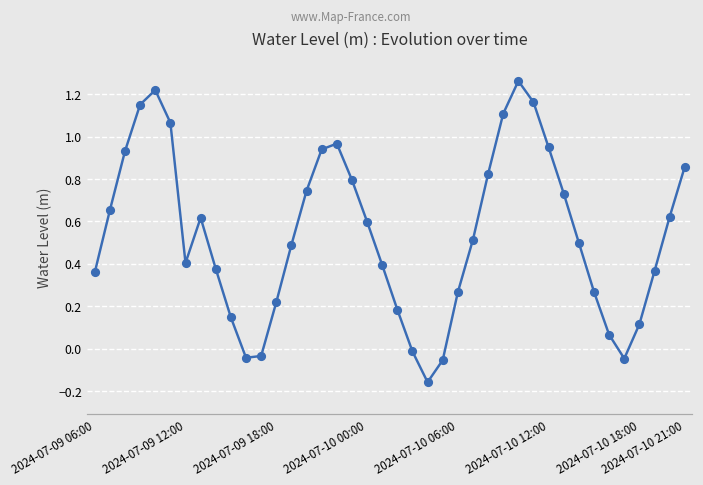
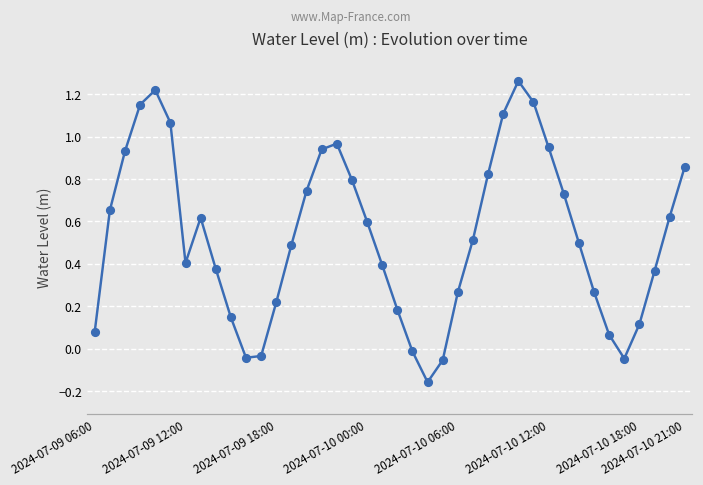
  {
-   "2024-07-09 06:00": 0.36,
+   "2024-07-09 06:00": 0.08,
    "2024-07-09 12:00": 0.40,
    "2024-07-09 18:00": 0.22,
    "2024-07-10 00:00": 0.60,
    "2024-07-10 06:00": 0.27,
    "2024-07-10 12:00": 0.95,
    "2024-07-10 18:00": 0.12,
    "2024-07-10 21:00": 0.86
  }
